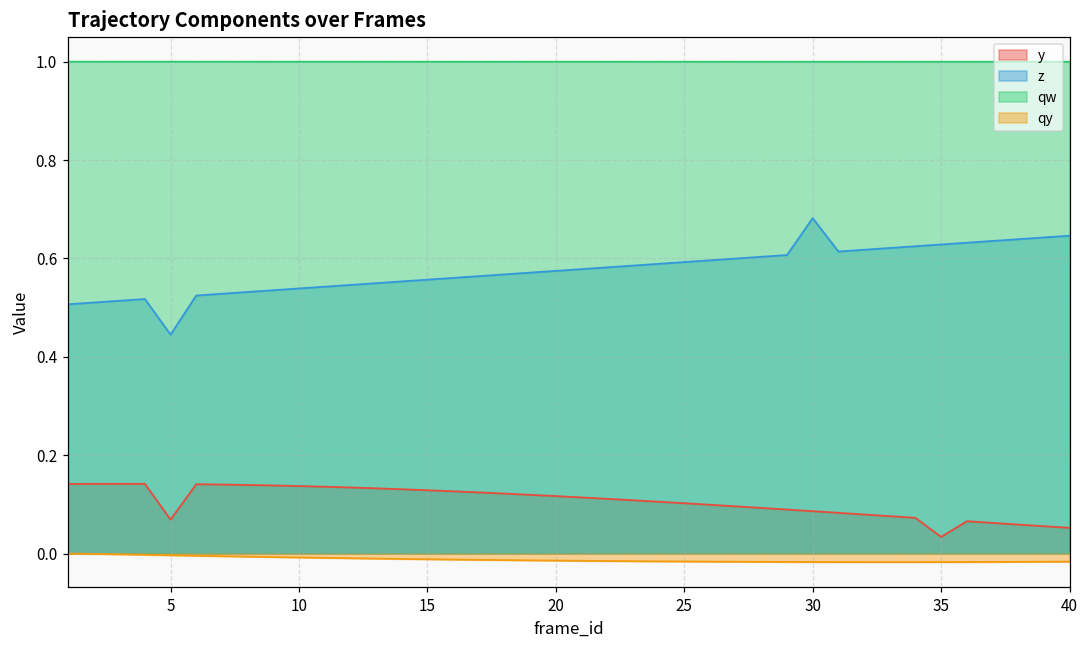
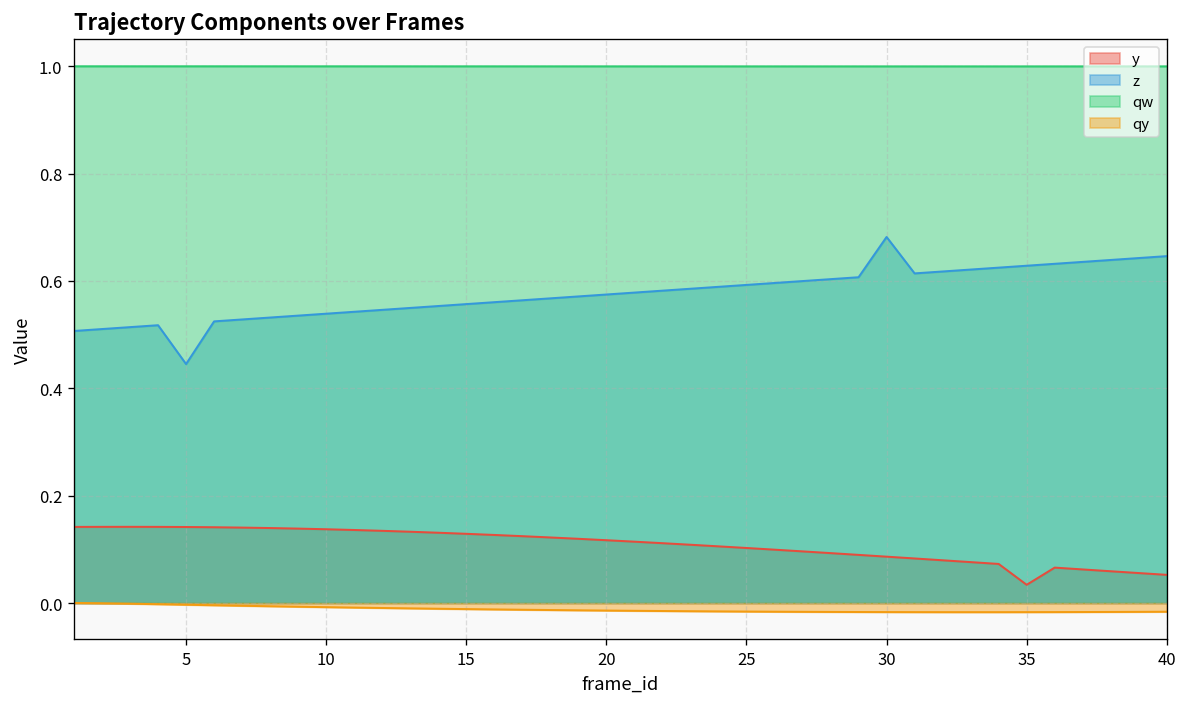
  {
    "y": {
-     "5": 0.07,
+     "5": 0.14,
      "10": 0.14,
      "15": 0.13,
      "20": 0.12,
      "25": 0.10,
      "30": 0.09,
      "35": 0.03,
      "40": 0.05
    },
    "z": {
      "5": 0.45,
      "10": 0.54,
      "15": 0.56,
      "20": 0.57,
      "25": 0.59,
      "30": 0.68,
      "35": 0.63,
      "40": 0.65
    },
    "qw": {
      "5": 1.00,
      "10": 1.00,
      "15": 1.00,
      "20": 1.00,
      "25": 1.00,
      "30": 1.00,
      "35": 1.00,
      "40": 1.00
    }
  }
